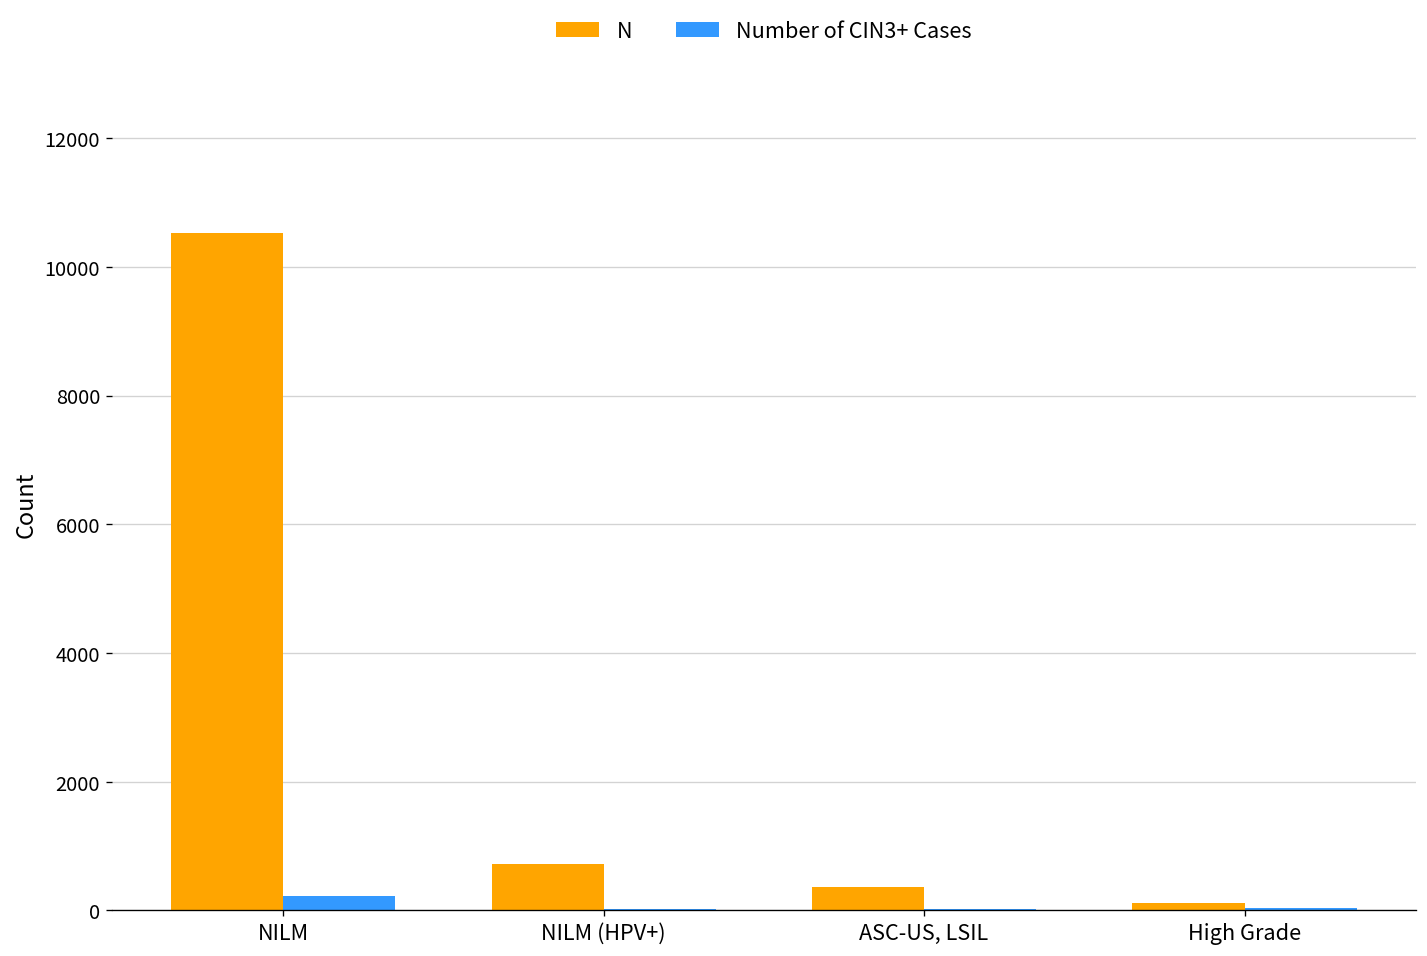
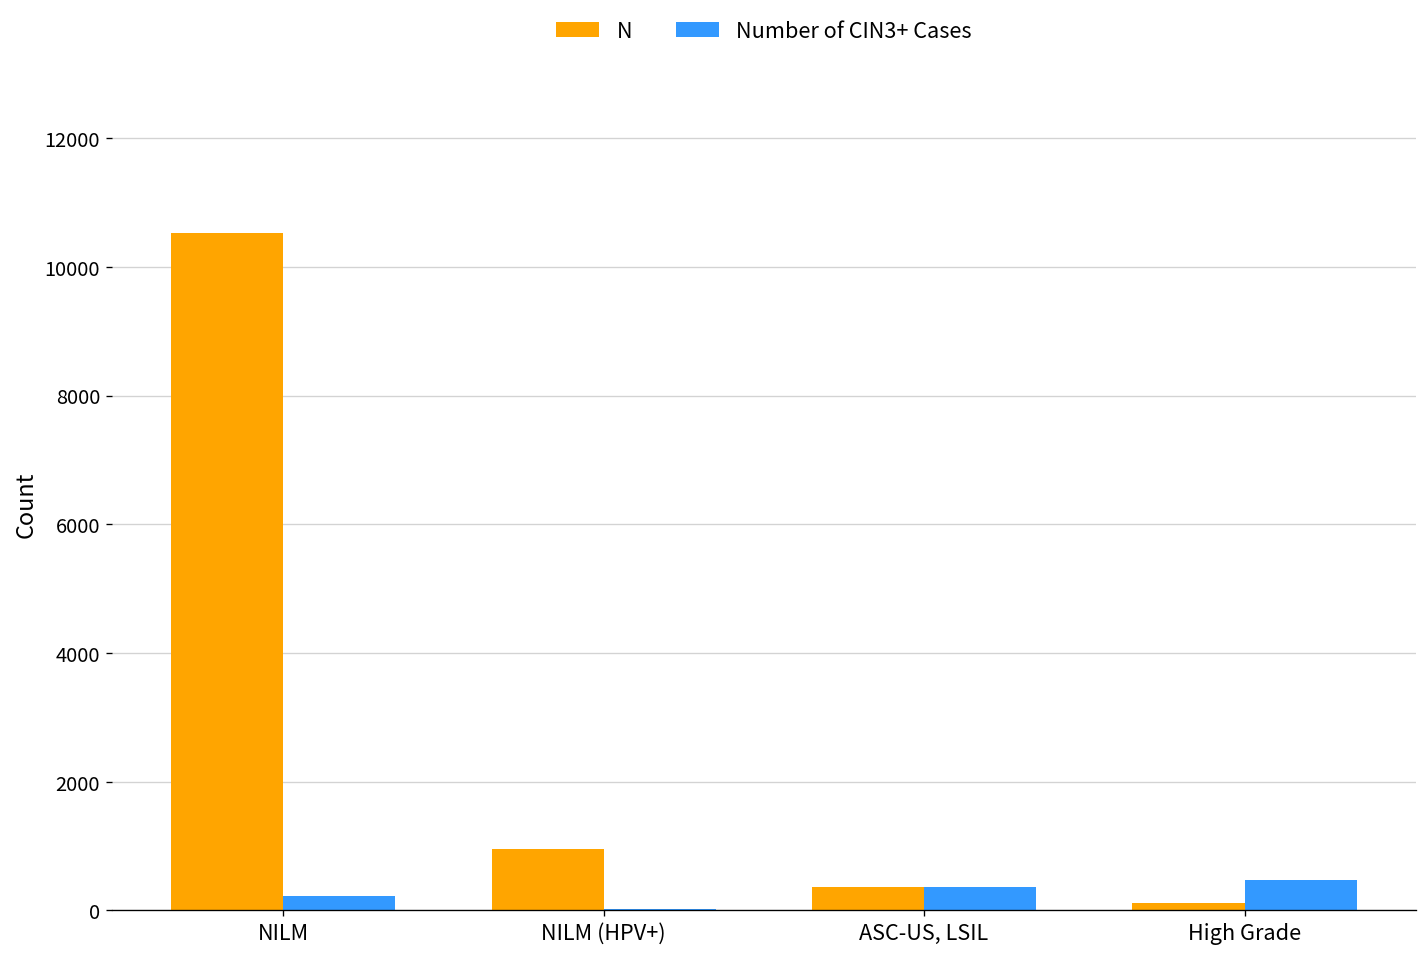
  {
    "N": {
      "NILM": 10500,
-     "NILM (HPV+)": 700,
+     "NILM (HPV+)": 1000,
      "ASC-US, LSIL": 400,
      "High Grade": 100
    },
    "Number of CIN3+ Cases": {
      "NILM": 200,
-     "ASC-US, LSIL": 0,
-     "High Grade": 0
+     "ASC-US, LSIL": 400,
+     "High Grade": 500
    }
  }
